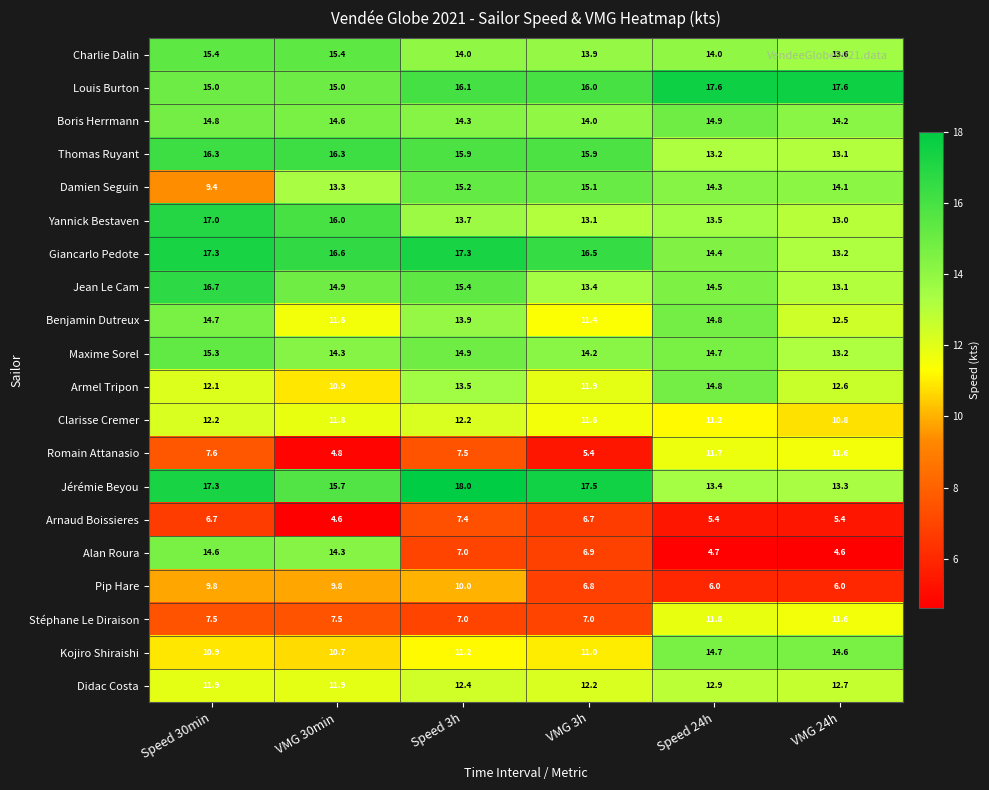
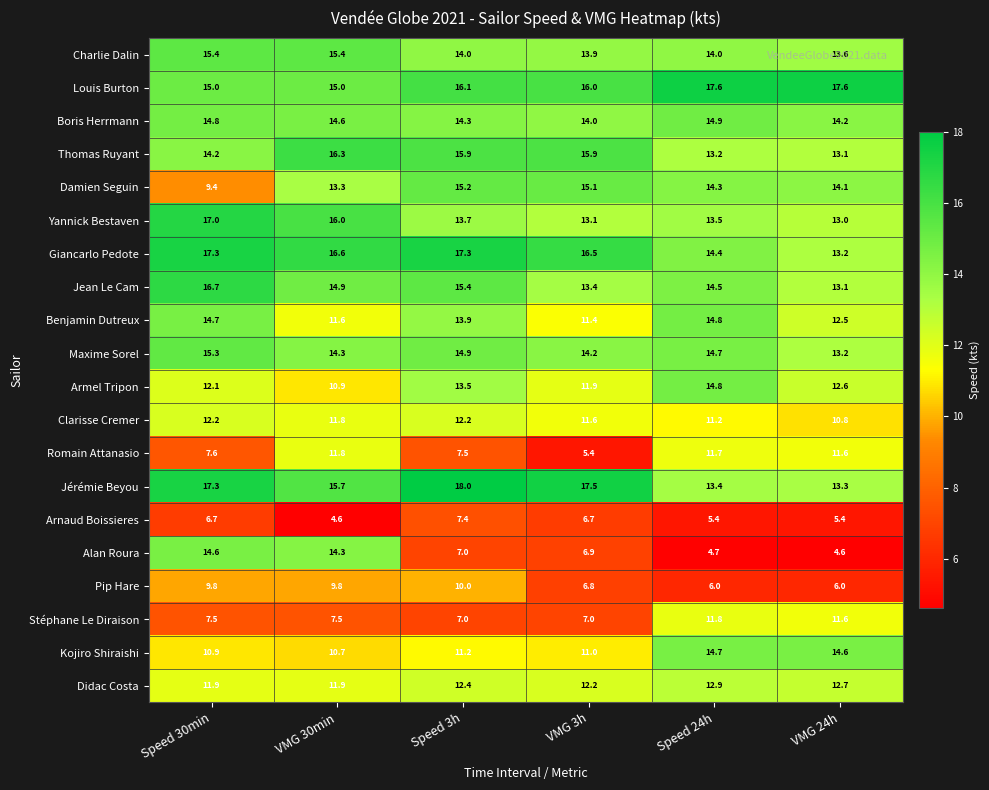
  {
    "Charlie Dalin": {
      "Speed 30min": 15.4,
      "VMG 30min": 15.4,
      "Speed 3h": 14.0,
      "VMG 3h": 13.9,
      "Speed 24h": 14.0
    },
    "Louis Burton": {
      "Speed 30min": 15.0,
      "VMG 30min": 15.0,
      "Speed 3h": 16.1,
      "VMG 3h": 16.0,
      "Speed 24h": 17.6,
      "VMG 24h": 17.6
    },
    "Boris Herrmann": {
      "Speed 30min": 14.8,
      "VMG 30min": 14.6,
      "Speed 3h": 14.3,
      "VMG 3h": 14.0,
      "Speed 24h": 14.9,
      "VMG 24h": 14.2
    },
    "Thomas Ruyant": {
-     "Speed 30min": 16.3,
+     "Speed 30min": 14.2,
      "VMG 30min": 16.3,
      "Speed 3h": 15.9,
      "VMG 3h": 15.9,
      "Speed 24h": 13.2,
      "VMG 24h": 13.1
    },
    "Damien Seguin": {
      "Speed 30min": 9.4,
      "VMG 30min": 13.3,
      "Speed 3h": 15.2,
      "VMG 3h": 15.1,
      "Speed 24h": 14.3,
      "VMG 24h": 14.1
    },
    "Yannick Bestaven": {
      "Speed 30min": 17.0,
      "VMG 30min": 16.0,
      "Speed 3h": 13.7,
      "VMG 3h": 13.1,
      "Speed 24h": 13.5,
      "VMG 24h": 13.0
    },
    "Giancarlo Pedote": {
      "Speed 30min": 17.3,
      "VMG 30min": 16.6,
      "Speed 3h": 17.3,
      "VMG 3h": 16.5,
      "Speed 24h": 14.4,
      "VMG 24h": 13.2
    },
    "Jean Le Cam": {
      "Speed 30min": 16.7,
      "VMG 30min": 14.9,
      "Speed 3h": 15.4,
      "VMG 3h": 13.4,
      "Speed 24h": 14.5,
      "VMG 24h": 13.1
    },
    "Benjamin Dutreux": {
      "Speed 30min": 14.7,
      "VMG 30min": 11.6,
      "Speed 3h": 13.9,
      "VMG 3h": 11.4,
      "Speed 24h": 14.8,
      "VMG 24h": 12.5
    },
    "Maxime Sorel": {
      "Speed 30min": 15.3,
      "VMG 30min": 14.3,
      "Speed 3h": 14.9,
      "VMG 3h": 14.2,
      "Speed 24h": 14.7,
      "VMG 24h": 13.2
    },
    "Armel Tripon": {
      "Speed 30min": 12.1,
      "VMG 30min": 10.9,
      "Speed 3h": 13.5,
      "VMG 3h": 11.9,
      "Speed 24h": 14.8,
      "VMG 24h": 12.6
    },
    "Clarisse Cremer": {
      "Speed 30min": 12.2,
      "VMG 30min": 11.8,
      "Speed 3h": 12.2,
      "VMG 3h": 11.6,
      "Speed 24h": 11.2,
      "VMG 24h": 10.8
    },
    "Romain Attanasio": {
      "Speed 30min": 7.6,
-     "VMG 30min": 4.8,
+     "VMG 30min": 11.8,
      "Speed 3h": 7.5,
      "VMG 3h": 5.4,
      "Speed 24h": 11.7,
      "VMG 24h": 11.6
    },
    "Jérémie Beyou": {
      "Speed 30min": 17.3,
      "VMG 30min": 15.7,
      "Speed 3h": 18.0,
      "VMG 3h": 17.5,
      "Speed 24h": 13.4,
      "VMG 24h": 13.3
    },
    "Arnaud Boissieres": {
      "Speed 30min": 6.7,
      "VMG 30min": 4.6,
      "Speed 3h": 7.4,
      "VMG 3h": 6.7,
      "Speed 24h": 5.4,
      "VMG 24h": 5.4
    },
    "Alan Roura": {
      "Speed 30min": 14.6,
      "VMG 30min": 14.3,
      "Speed 3h": 7.0,
      "VMG 3h": 6.9,
      "Speed 24h": 4.7,
      "VMG 24h": 4.6
    },
    "Pip Hare": {
      "Speed 30min": 9.8,
      "VMG 30min": 9.8,
      "Speed 3h": 10.0,
      "VMG 3h": 6.8,
      "Speed 24h": 6.0,
      "VMG 24h": 6.0
    },
    "Stéphane Le Diraison": {
      "Speed 30min": 7.5,
      "VMG 30min": 7.5,
      "Speed 3h": 7.0,
      "VMG 3h": 7.0,
      "Speed 24h": 11.8,
      "VMG 24h": 11.6
    },
    "Kojiro Shiraishi": {
      "Speed 30min": 10.9,
      "VMG 30min": 10.7,
      "Speed 3h": 11.2,
      "VMG 3h": 11.0,
      "Speed 24h": 14.7,
      "VMG 24h": 14.6
    },
    "Didac Costa": {
      "Speed 30min": 11.9,
      "VMG 30min": 11.9,
      "Speed 3h": 12.4,
      "VMG 3h": 12.2,
      "Speed 24h": 12.9,
      "VMG 24h": 12.7
    }
  }
